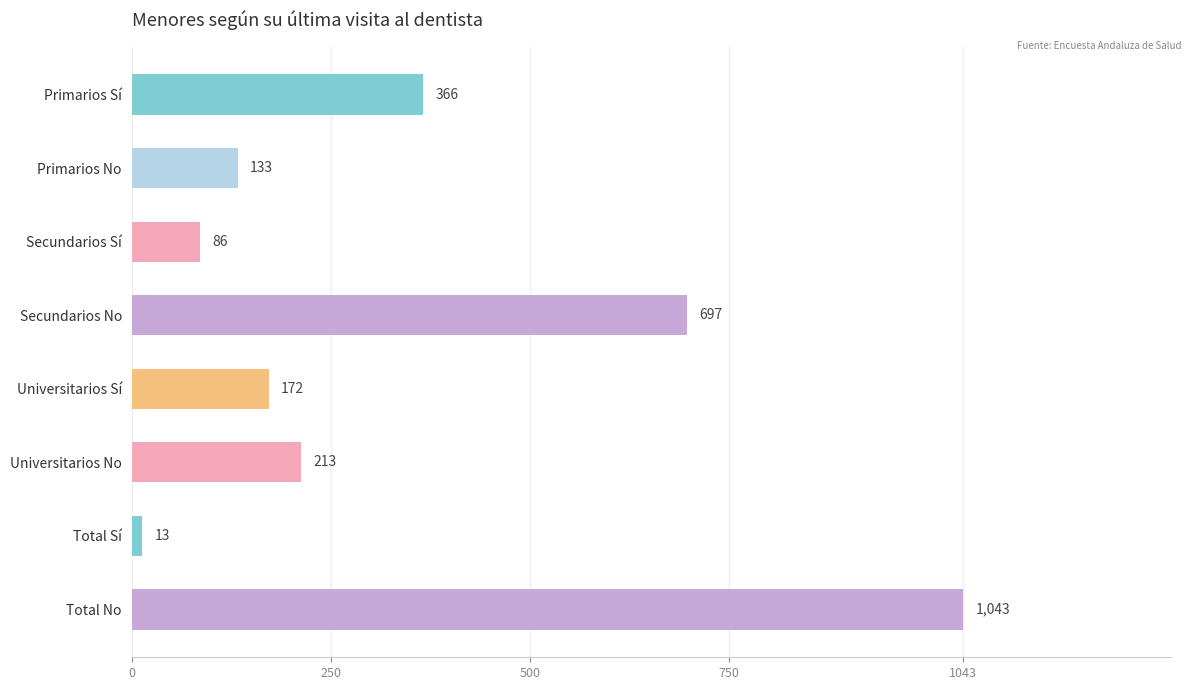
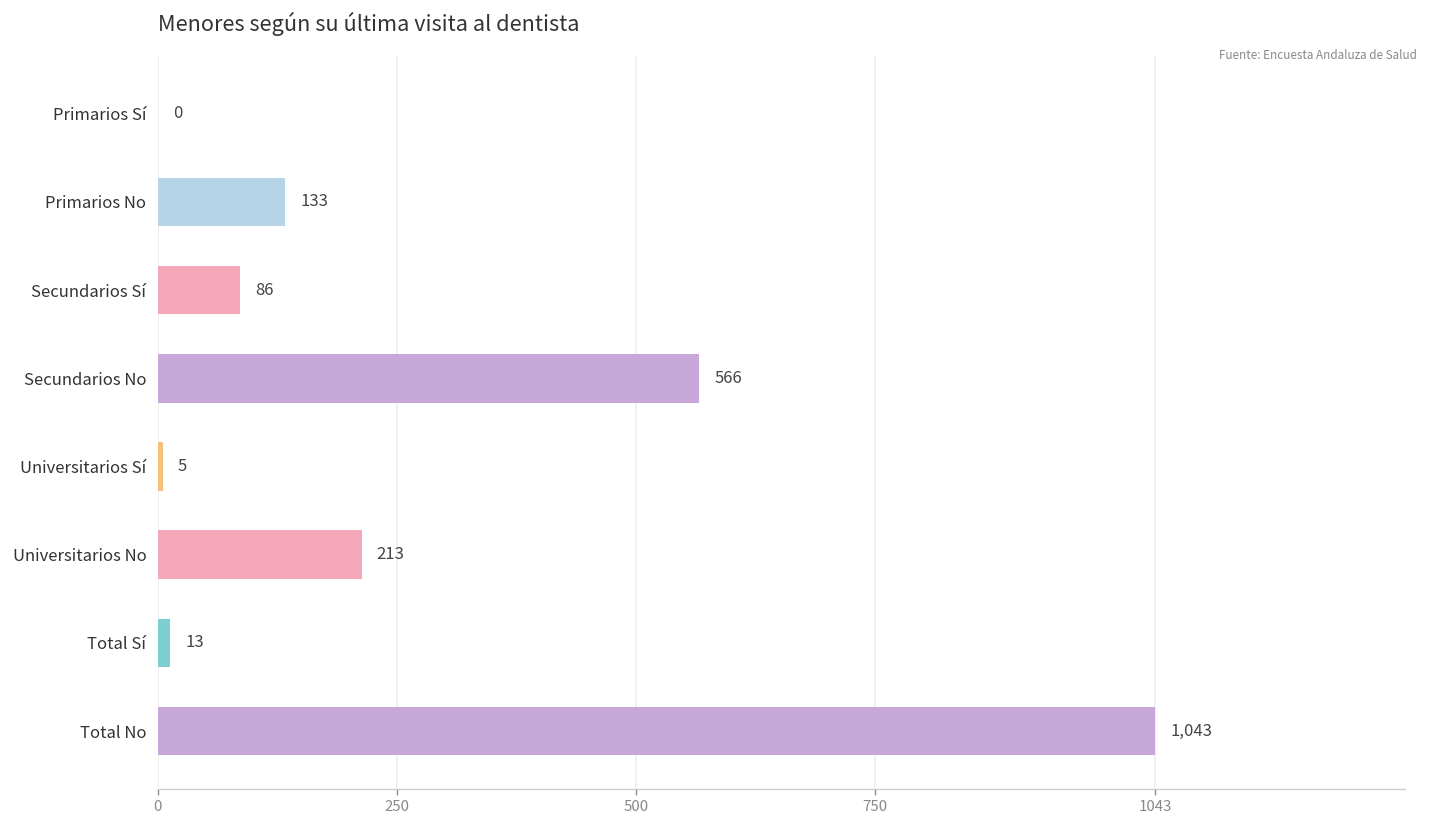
  {
-   "Primarios Sí": "366",
+   "Primarios Sí": "0",
    "Primarios No": "133",
    "Secundarios Sí": "86",
-   "Secundarios No": "697",
-   "Universitarios Sí": "172",
+   "Secundarios No": "566",
+   "Universitarios Sí": "5",
    "Universitarios No": "213",
    "Total Sí": "13",
    "Total No": "1,043"
  }
